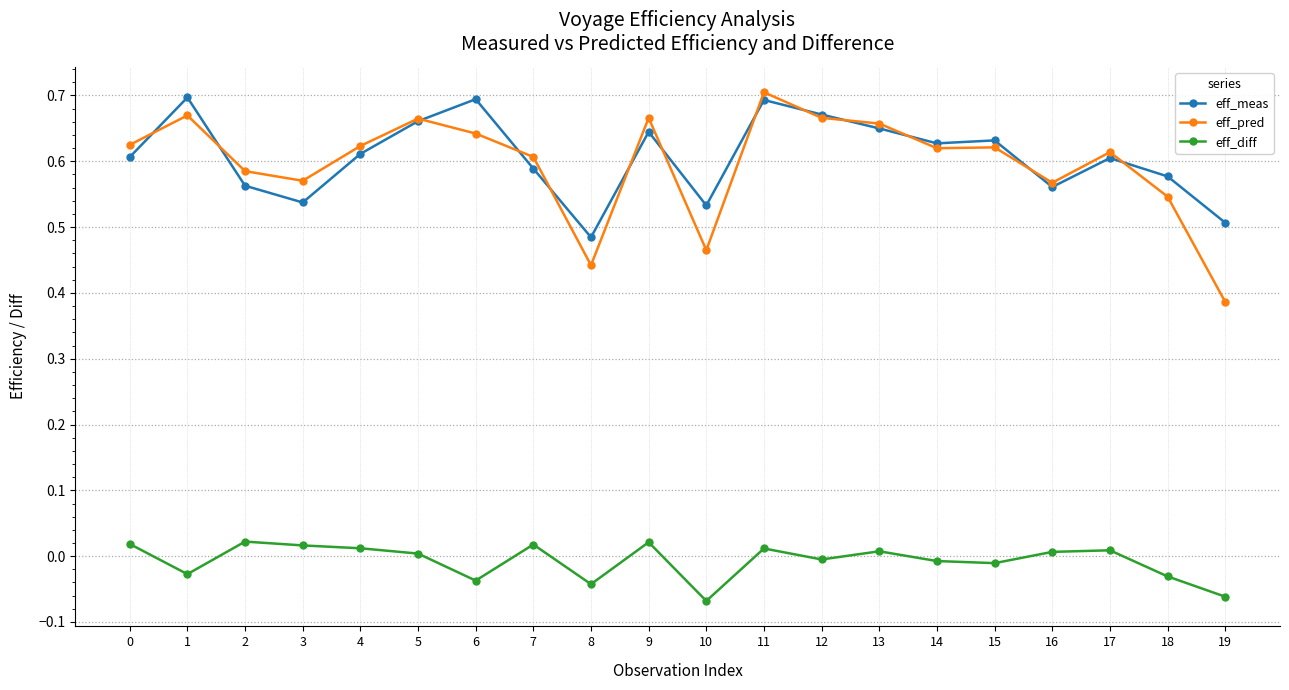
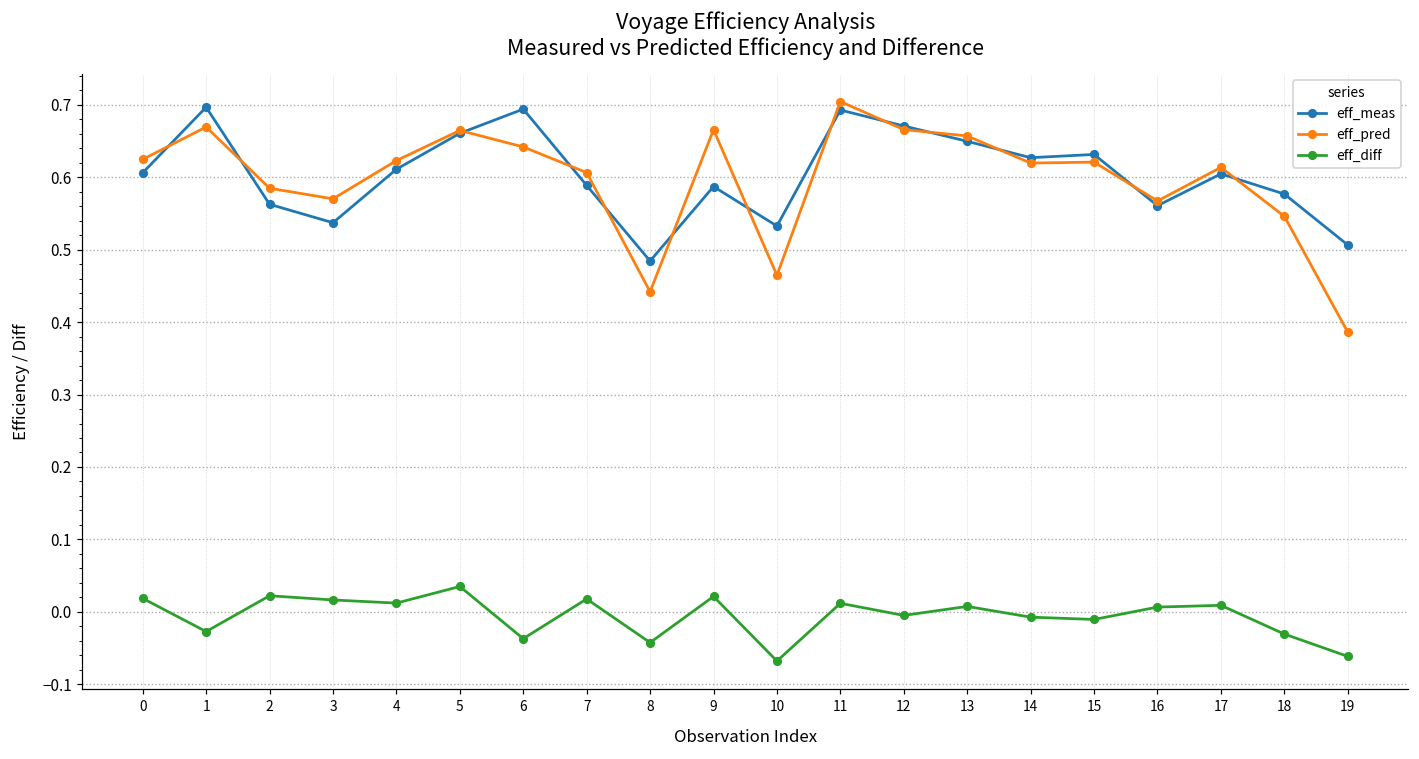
  {
    "eff_meas": {
      "0": 0.61,
      "1": 0.70,
      "2": 0.56,
      "3": 0.54,
      "4": 0.61,
      "5": 0.66,
      "6": 0.69,
      "7": 0.59,
      "8": 0.48,
-     "9": 0.64,
+     "9": 0.59,
      "10": 0.53,
      "11": 0.69,
      "12": 0.67,
      "13": 0.65,
      "14": 0.63,
      "15": 0.63,
      "16": 0.56,
      "17": 0.60,
      "18": 0.58,
      "19": 0.51
    },
    "eff_pred": {
      "0": 0.62,
      "1": 0.67,
      "2": 0.58,
      "3": 0.57,
      "4": 0.62,
      "5": 0.66,
      "6": 0.64,
      "7": 0.61,
      "8": 0.44,
      "9": 0.67,
      "10": 0.46,
      "11": 0.70,
      "12": 0.67,
      "13": 0.66,
      "14": 0.62,
      "15": 0.62,
      "16": 0.57,
      "17": 0.61,
      "18": 0.55,
      "19": 0.39
    },
    "eff_diff": {
      "0": 0.02,
      "1": -0.03,
      "2": 0.02,
      "3": 0.02,
      "4": 0.01,
-     "5": 0.00,
+     "5": 0.03,
      "6": -0.04,
      "7": 0.02,
      "8": -0.04,
      "9": 0.02,
      "10": -0.07,
      "11": 0.01,
      "12": 0.00,
      "13": 0.01,
      "14": -0.01,
      "15": -0.01,
      "16": 0.01,
      "17": 0.01,
      "18": -0.03,
      "19": -0.06
    }
  }
